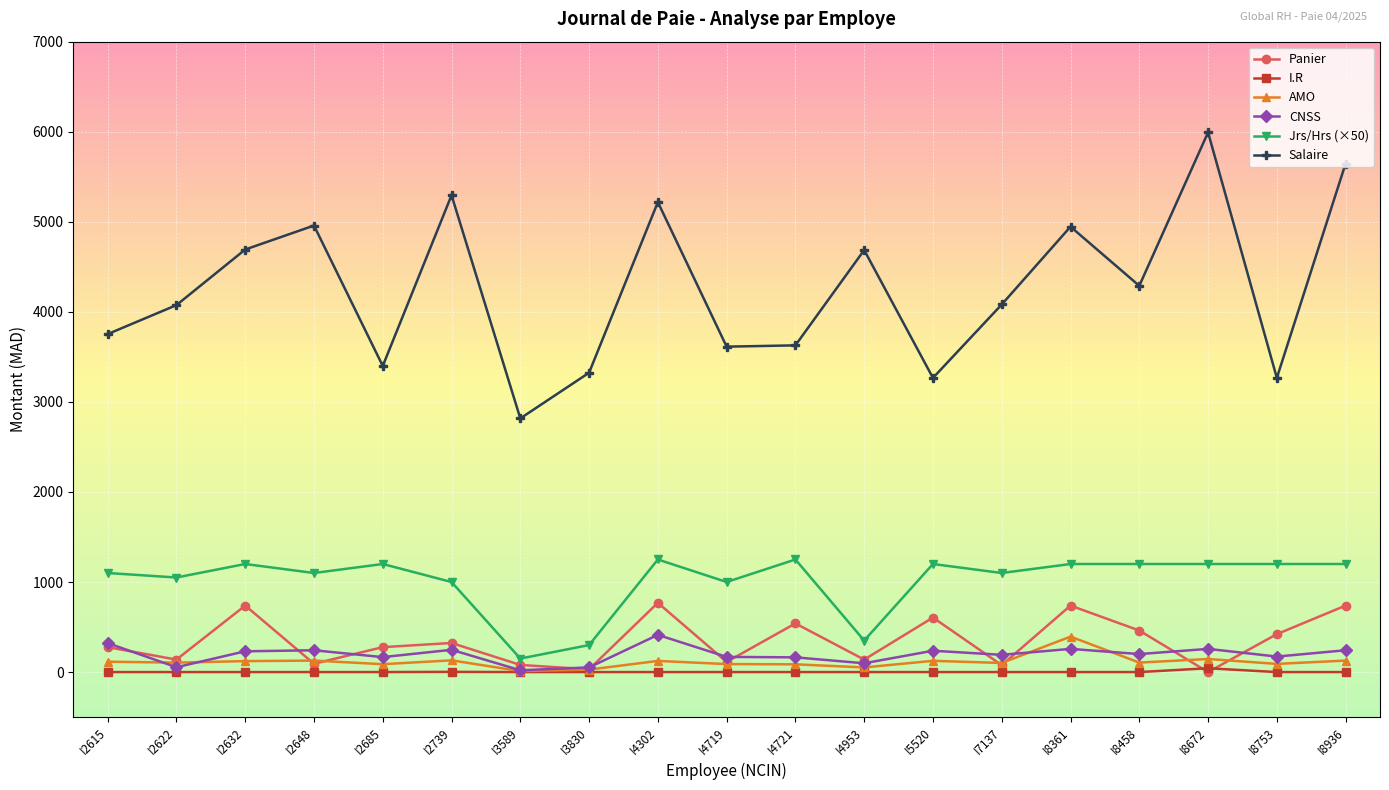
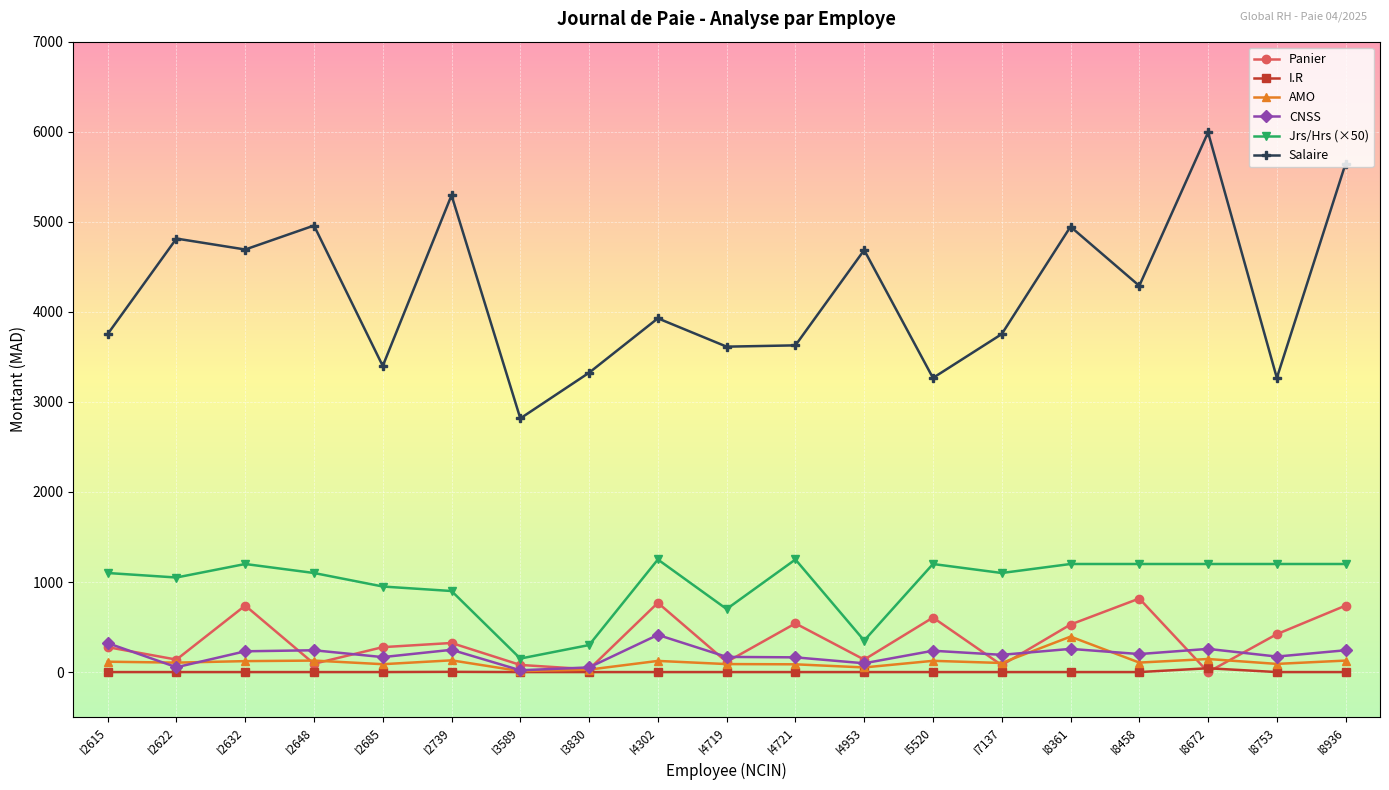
  {
    "Panier": {
      "I2615": 300,
      "I2622": 100,
      "I2632": 700,
      "I2648": 100,
      "I2685": 300,
      "I2739": 300,
      "I3589": 100,
      "I4302": 800,
      "I4721": 500,
      "I4953": 100,
      "I5520": 600,
-     "I8361": 700,
-     "I8458": 500,
+     "I8361": 500,
+     "I8458": 800,
      "I8672": 0,
      "I8753": 400,
      "I8936": 700
    },
    "I.R": {
      "I2615": 0,
      "I2622": 0,
      "I2632": 0,
      "I2648": 0,
      "I2685": 0,
      "I2739": 0,
      "I4302": 0,
      "I4719": 0,
      "I4721": 0,
      "I4953": 0,
      "I5520": 0,
      "I7137": 0,
      "I8361": 0,
      "I8458": 0,
      "I8672": 0,
      "I8753": 0,
      "I8936": 0
    },
    "AMO": {
      "I2615": 100,
      "I2622": 100,
      "I2632": 100,
      "I2648": 100,
      "I2685": 100,
      "I2739": 100,
      "I4302": 100,
      "I4721": 100,
      "I4953": 100,
      "I5520": 100,
      "I8361": 400,
      "I8458": 100,
      "I8672": 100,
      "I8753": 100,
      "I8936": 100
    },
    "CNSS": {
      "I2615": 300,
      "I2622": 100,
      "I2632": 200,
      "I2648": 200,
      "I2685": 200,
      "I2739": 200,
      "I4302": 400,
      "I4719": 200,
      "I4721": 200,
      "I4953": 100,
      "I5520": 200,
      "I7137": 200,
      "I8361": 300,
      "I8458": 200,
      "I8672": 300,
      "I8753": 200,
      "I8936": 200
    },
    "Jrs/Hrs (×50)": {
      "I2615": 1100,
      "I2622": 1100,
      "I2632": 1200,
      "I2648": 1100,
-     "I2685": 1200,
-     "I2739": 1000,
+     "I2685": 1000,
+     "I2739": 900,
      "I3589": 200,
      "I3830": 300,
      "I4302": 1300,
-     "I4719": 1000,
+     "I4719": 700,
      "I4721": 1300,
      "I4953": 400,
      "I5520": 1200,
      "I7137": 1100,
      "I8361": 1200,
      "I8458": 1200,
      "I8672": 1200,
      "I8753": 1200,
      "I8936": 1200
    },
    "Salaire": {
      "I2615": 3800,
-     "I2622": 4100,
+     "I2622": 4800,
      "I2632": 4700,
      "I2648": 5000,
      "I2685": 3400,
      "I2739": 5300,
      "I3589": 2800,
      "I3830": 3300,
-     "I4302": 5200,
+     "I4302": 3900,
      "I4719": 3600,
      "I4721": 3600,
      "I4953": 4700,
      "I5520": 3300,
-     "I7137": 4100,
+     "I7137": 3800,
      "I8361": 4900,
      "I8458": 4300,
      "I8672": 6000,
      "I8753": 3300
    }
  }
